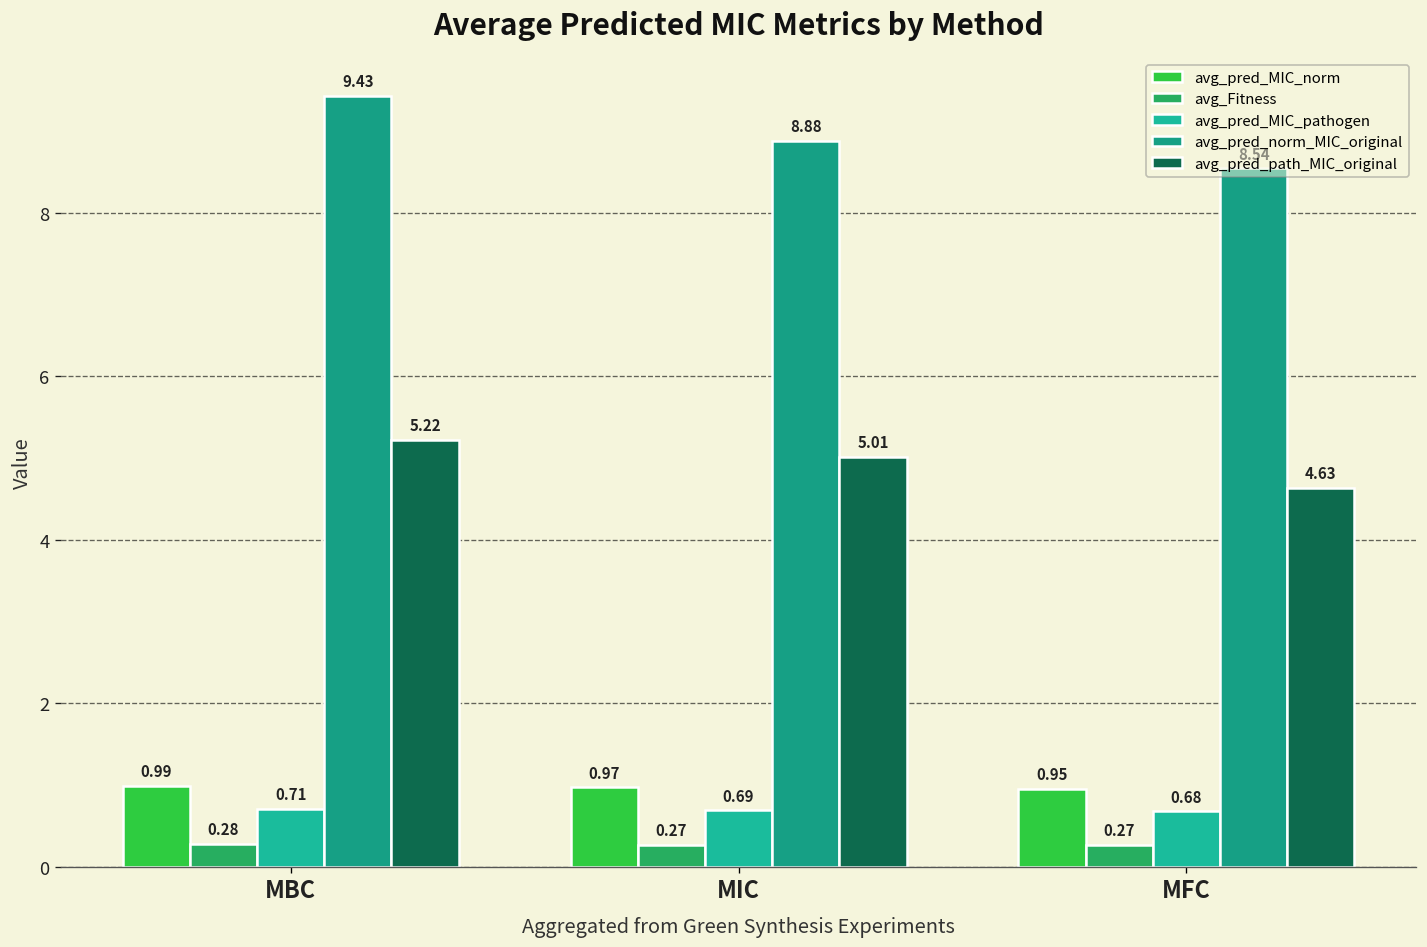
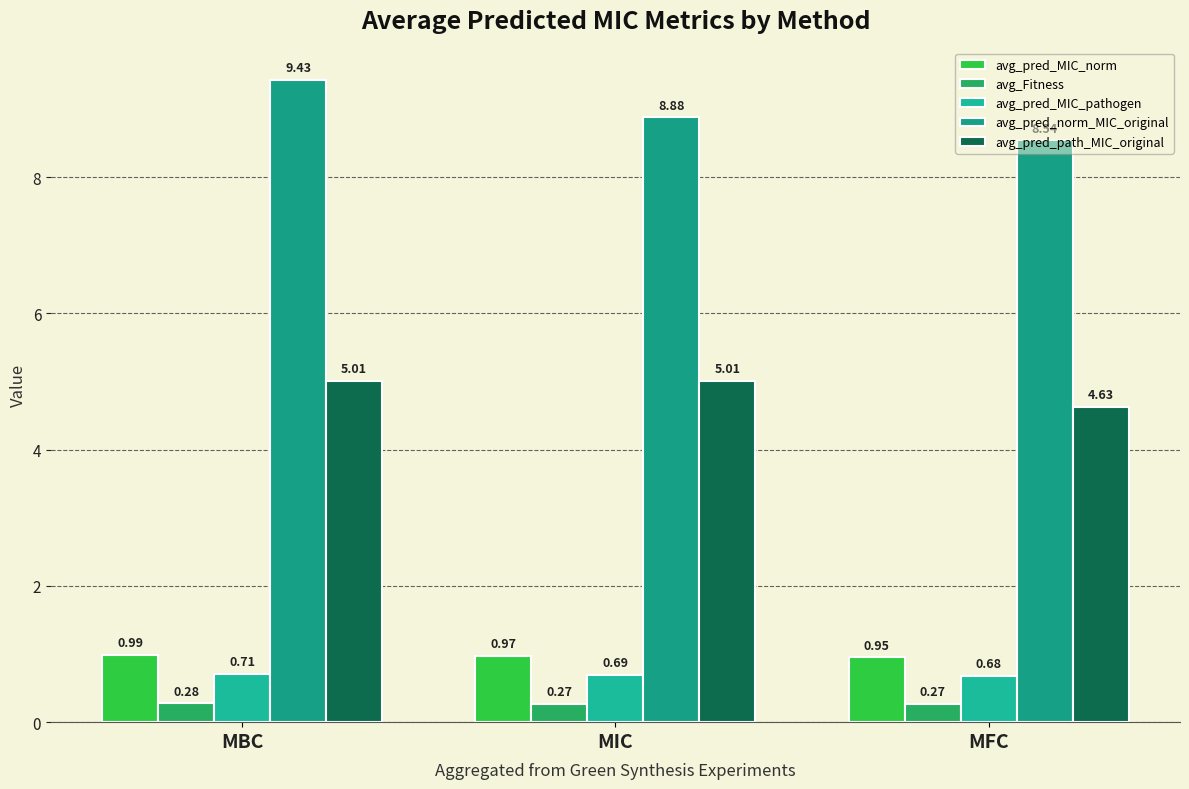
  {
    "avg_pred_path_MIC_original": {
-     "MBC": 5.22,
+     "MBC": 5.01,
      "MIC": 5.01,
      "MFC": 4.63
    }
  }
